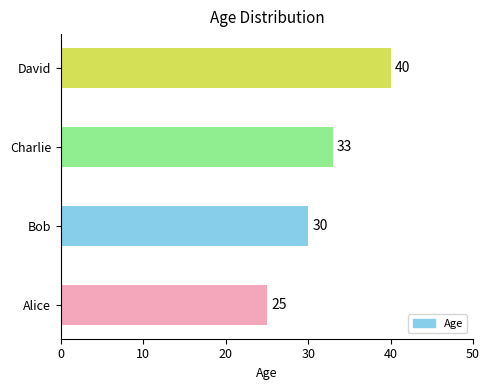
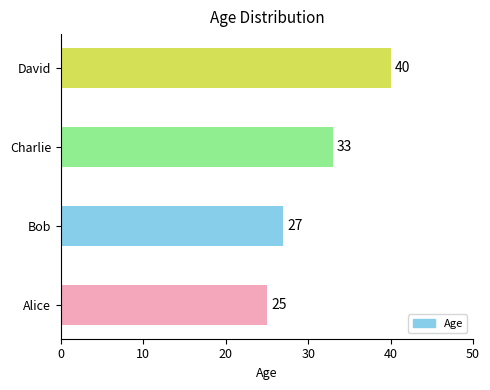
  {
    "David": 40,
    "Charlie": 33,
-   "Bob": 30,
+   "Bob": 27,
    "Alice": 25
  }
